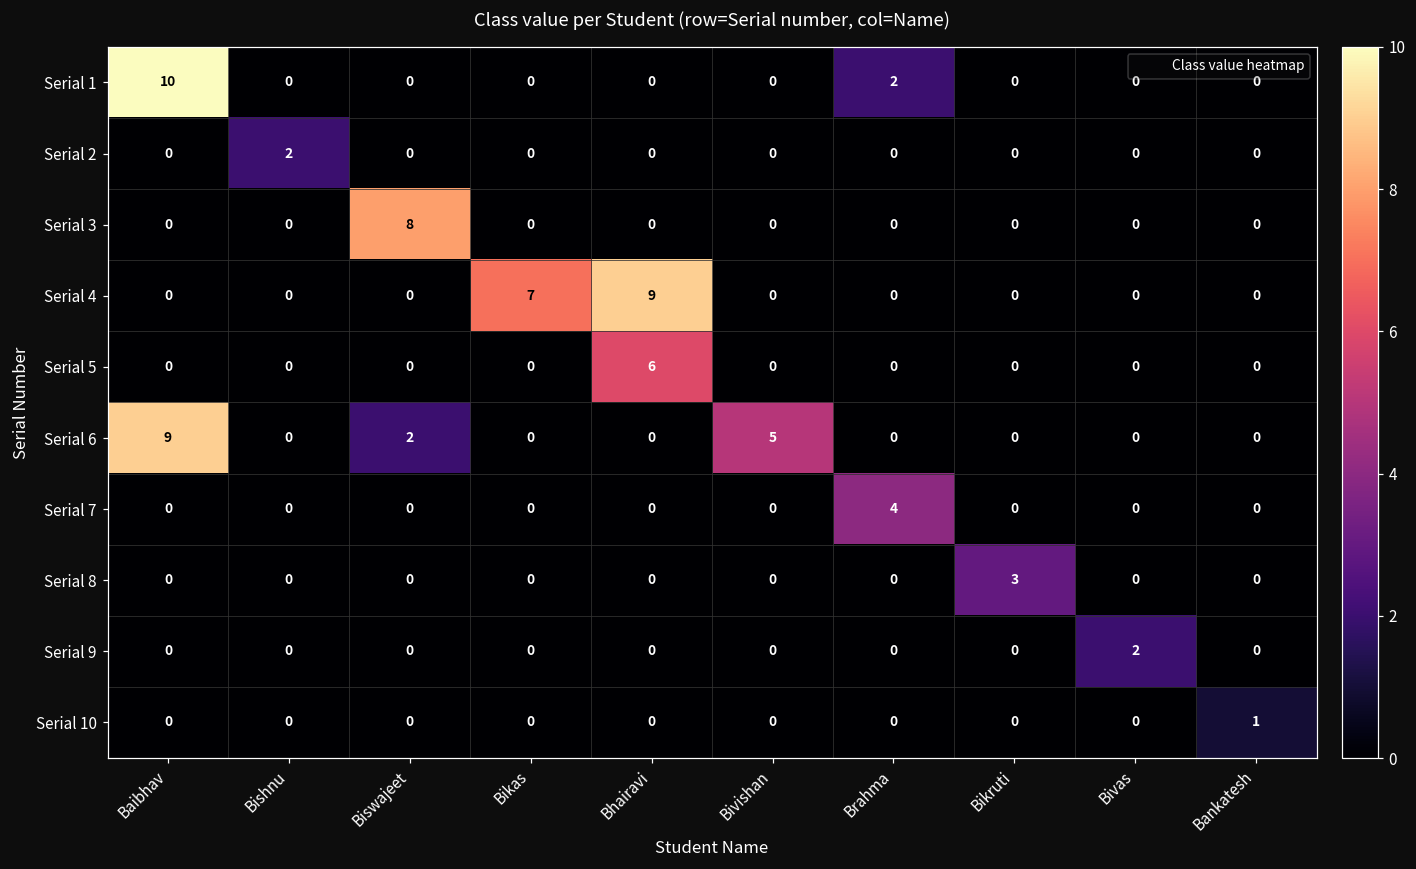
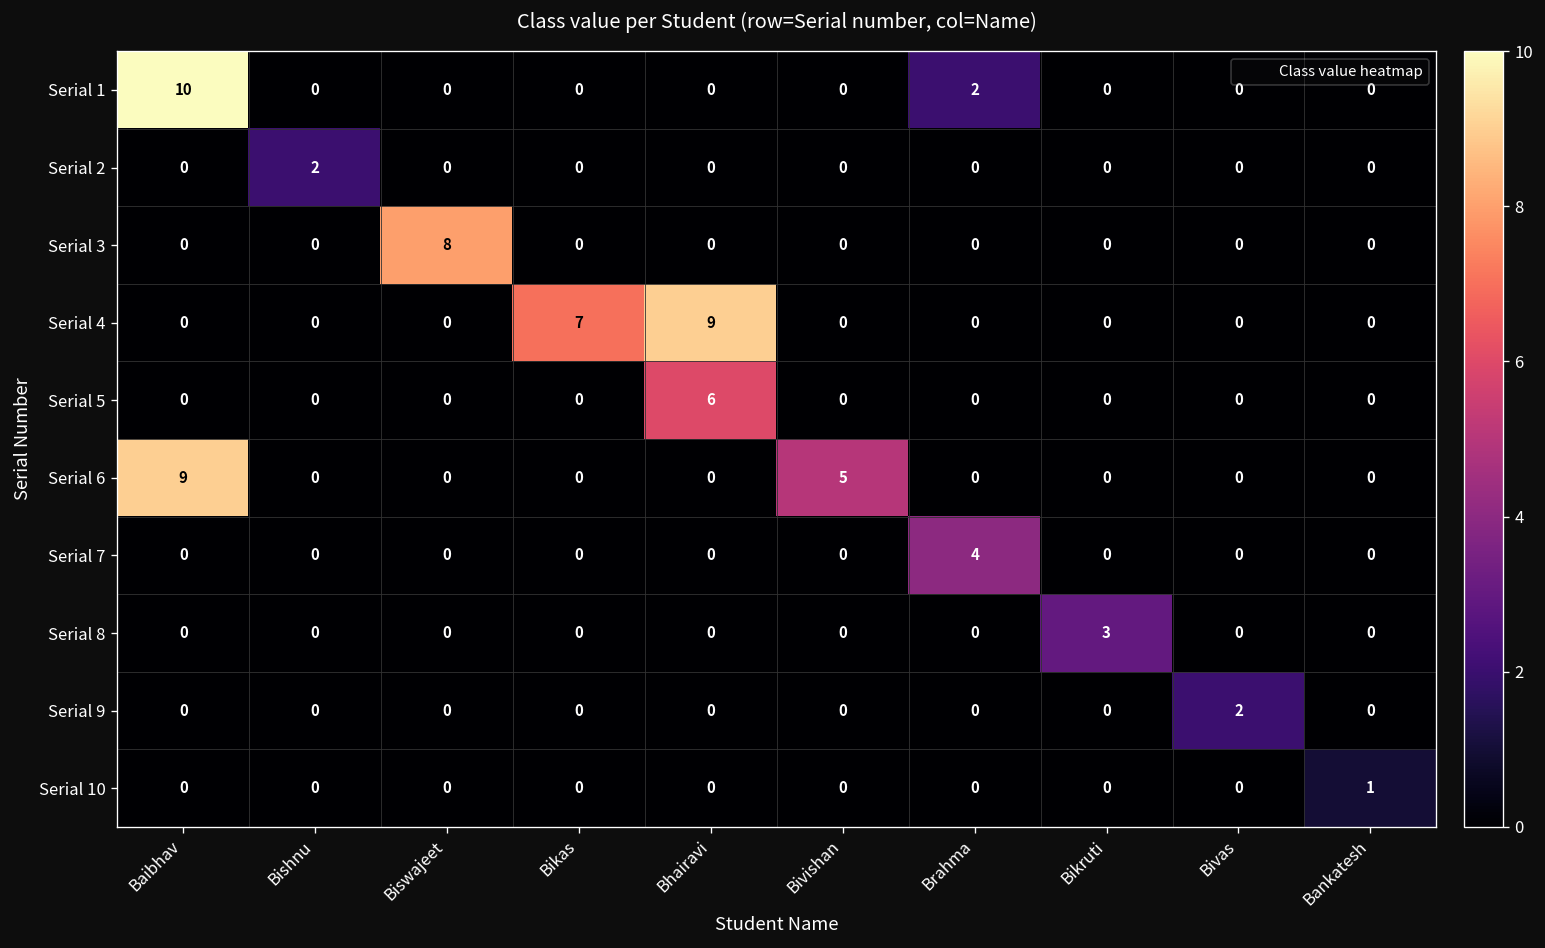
  {
    "Serial 1": {
      "Baibhav": 10,
      "Bishnu": 0,
      "Biswajeet": 0,
      "Bikas": 0,
      "Bhairavi": 0,
      "Bivishan": 0,
      "Brahma": 2,
      "Bikruti": 0
    },
    "Serial 2": {
      "Baibhav": 0,
      "Bishnu": 2,
      "Biswajeet": 0,
      "Bikas": 0,
      "Bhairavi": 0,
      "Bivishan": 0,
      "Brahma": 0,
      "Bikruti": 0,
      "Bivas": 0,
      "Bankatesh": 0
    },
    "Serial 3": {
      "Baibhav": 0,
      "Bishnu": 0,
      "Biswajeet": 8,
      "Bikas": 0,
      "Bhairavi": 0,
      "Bivishan": 0,
      "Brahma": 0,
      "Bikruti": 0,
      "Bivas": 0,
      "Bankatesh": 0
    },
    "Serial 4": {
      "Baibhav": 0,
      "Bishnu": 0,
      "Biswajeet": 0,
      "Bikas": 7,
      "Bhairavi": 9,
      "Bivishan": 0,
      "Brahma": 0,
      "Bikruti": 0,
      "Bivas": 0,
      "Bankatesh": 0
    },
    "Serial 5": {
      "Baibhav": 0,
      "Bishnu": 0,
      "Biswajeet": 0,
      "Bikas": 0,
      "Bhairavi": 6,
      "Bivishan": 0,
      "Brahma": 0,
      "Bikruti": 0,
      "Bivas": 0,
      "Bankatesh": 0
    },
    "Serial 6": {
      "Baibhav": 9,
      "Bishnu": 0,
-     "Biswajeet": 2,
+     "Biswajeet": 0,
      "Bikas": 0,
      "Bhairavi": 0,
      "Bivishan": 5,
      "Brahma": 0,
      "Bikruti": 0,
      "Bivas": 0,
      "Bankatesh": 0
    },
    "Serial 7": {
      "Baibhav": 0,
      "Bishnu": 0,
      "Biswajeet": 0,
      "Bikas": 0,
      "Bhairavi": 0,
      "Bivishan": 0,
      "Brahma": 4,
      "Bikruti": 0,
      "Bivas": 0,
      "Bankatesh": 0
    },
    "Serial 8": {
      "Baibhav": 0,
      "Bishnu": 0,
      "Biswajeet": 0,
      "Bikas": 0,
      "Bhairavi": 0,
      "Bivishan": 0,
      "Brahma": 0,
      "Bikruti": 3,
      "Bivas": 0,
      "Bankatesh": 0
    },
    "Serial 9": {
      "Baibhav": 0,
      "Bishnu": 0,
      "Biswajeet": 0,
      "Bikas": 0,
      "Bhairavi": 0,
      "Bivishan": 0,
      "Brahma": 0,
      "Bikruti": 0,
      "Bivas": 2,
      "Bankatesh": 0
    },
    "Serial 10": {
      "Baibhav": 0,
      "Bishnu": 0,
      "Biswajeet": 0,
      "Bikas": 0,
      "Bhairavi": 0,
      "Bivishan": 0,
      "Brahma": 0,
      "Bikruti": 0,
      "Bivas": 0,
      "Bankatesh": 1
    }
  }
